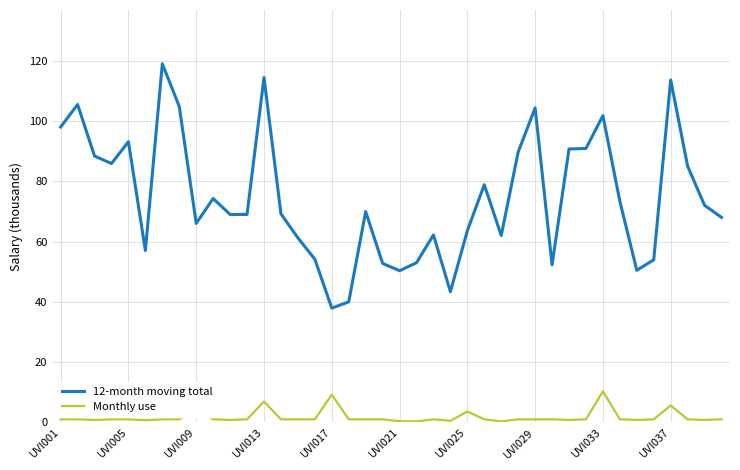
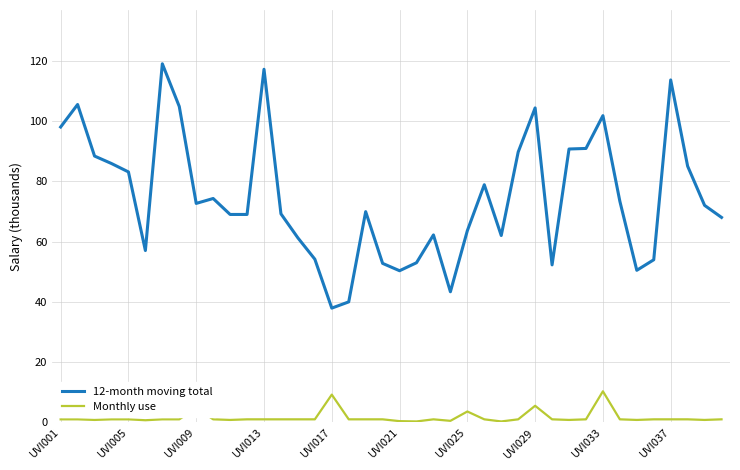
  {
    "12-month moving total": {
      "UVI001": 98,
-     "UVI005": 93,
-     "UVI009": 66,
-     "UVI013": 114,
+     "UVI005": 83,
+     "UVI009": 73,
+     "UVI013": 117,
      "UVI017": 38,
      "UVI021": 50,
      "UVI025": 64,
      "UVI029": 104,
      "UVI033": 102,
      "UVI037": 114
    },
    "Monthly use": {
      "UVI001": 1,
      "UVI005": 1,
-     "UVI013": 7,
+     "UVI013": 1,
      "UVI017": 9,
      "UVI021": 0,
      "UVI025": 4,
-     "UVI029": 1,
+     "UVI029": 6,
      "UVI033": 10,
-     "UVI037": 6
+     "UVI037": 1
    }
  }
